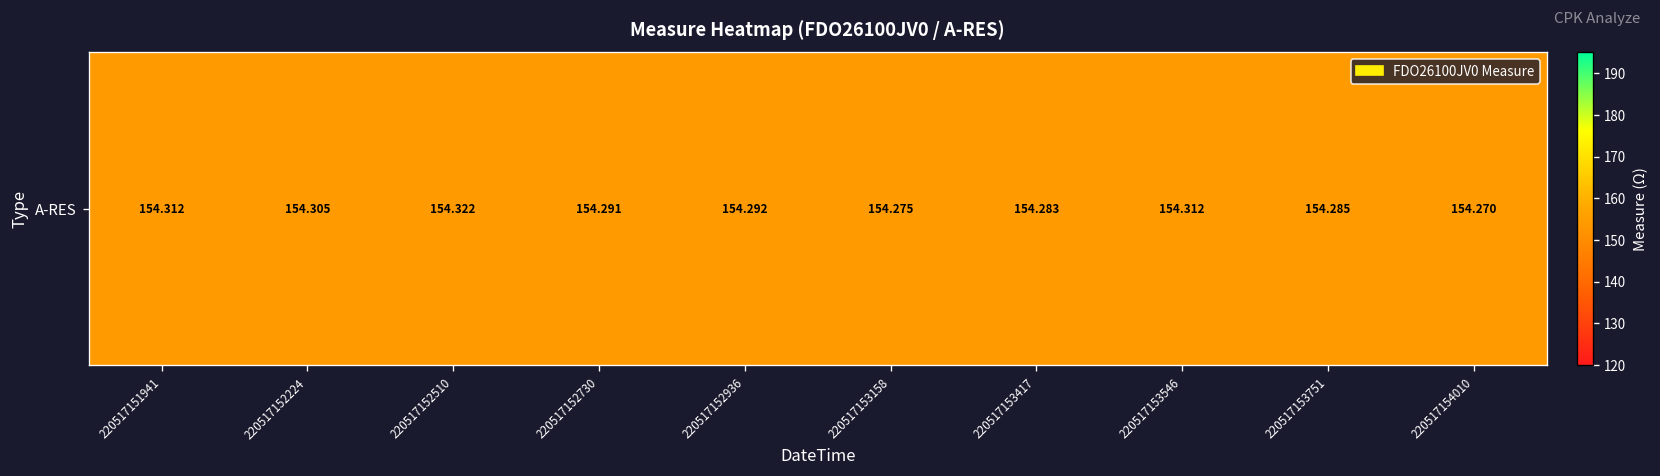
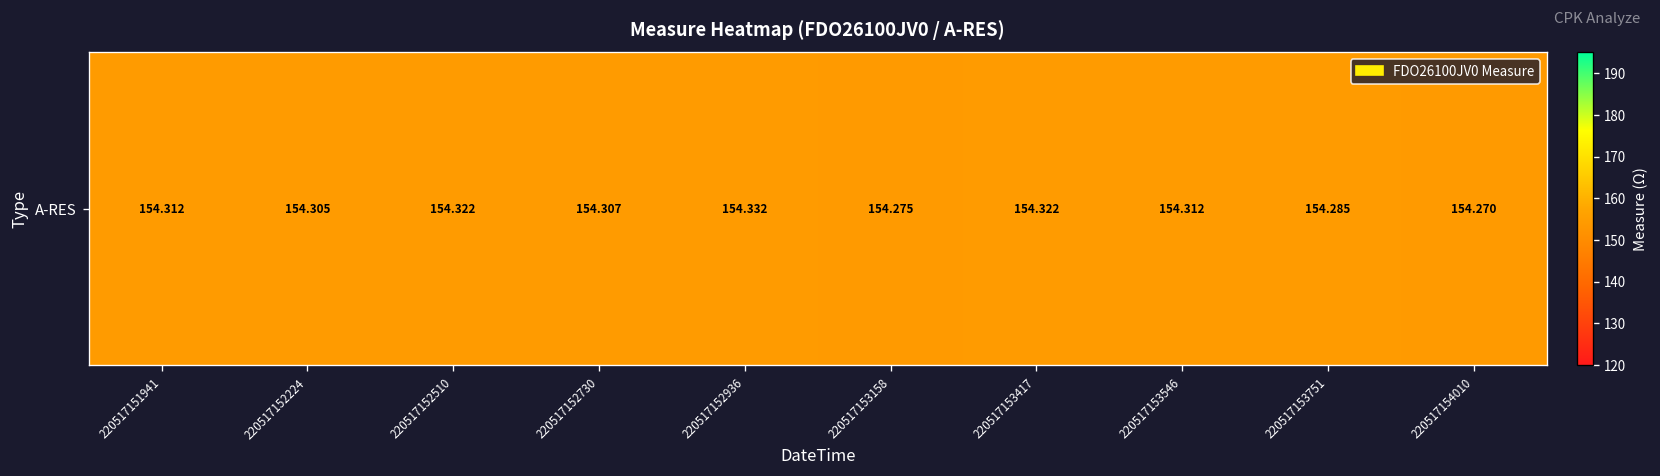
  {
    "A-RES": {
      "220517151941": 154.312,
      "220517152224": 154.305,
      "220517152510": 154.322,
-     "220517152730": 154.291,
-     "220517152936": 154.292,
+     "220517152730": 154.307,
+     "220517152936": 154.332,
      "220517153158": 154.275,
-     "220517153417": 154.283,
+     "220517153417": 154.322,
      "220517153546": 154.312,
      "220517153751": 154.285,
      "220517154010": 154.270
    }
  }
